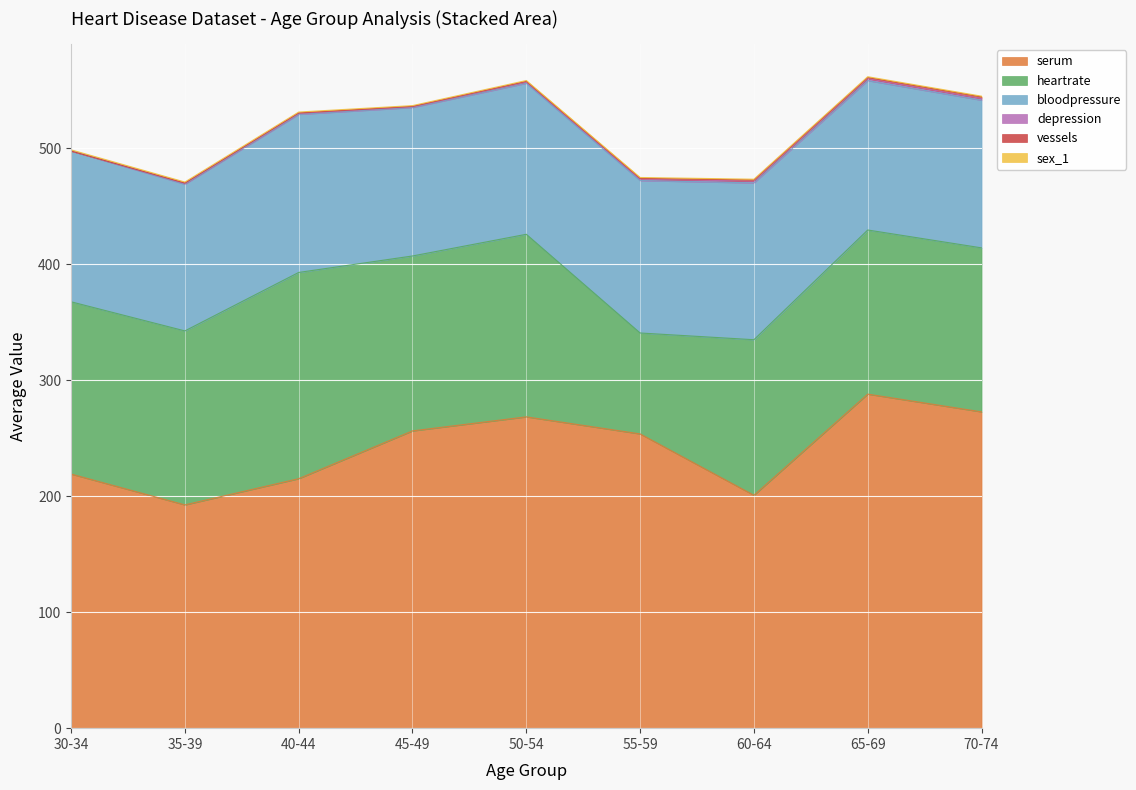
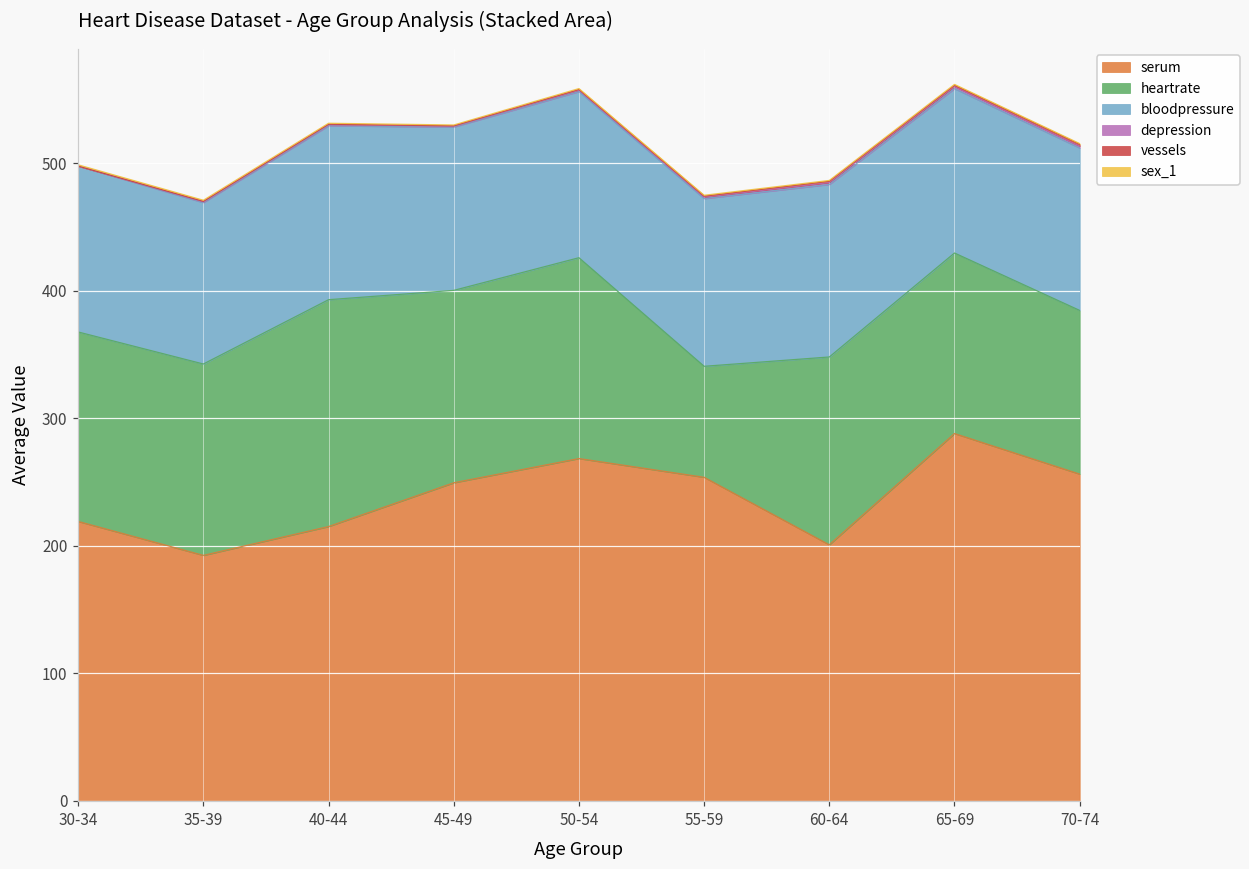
  {
    "serum": {
      "30-34": 219,
      "35-39": 193,
      "40-44": 215,
-     "45-49": 256,
+     "45-49": 249,
      "50-54": 268,
      "55-59": 254,
      "60-64": 201,
      "65-69": 288,
-     "70-74": 273
+     "70-74": 256
    },
    "heartrate": {
      "30-34": 149,
      "35-39": 150,
      "40-44": 178,
      "45-49": 151,
      "50-54": 157,
      "55-59": 87,
-     "60-64": 134,
+     "60-64": 147,
      "65-69": 142,
-     "70-74": 141
+     "70-74": 128
    }
  }
